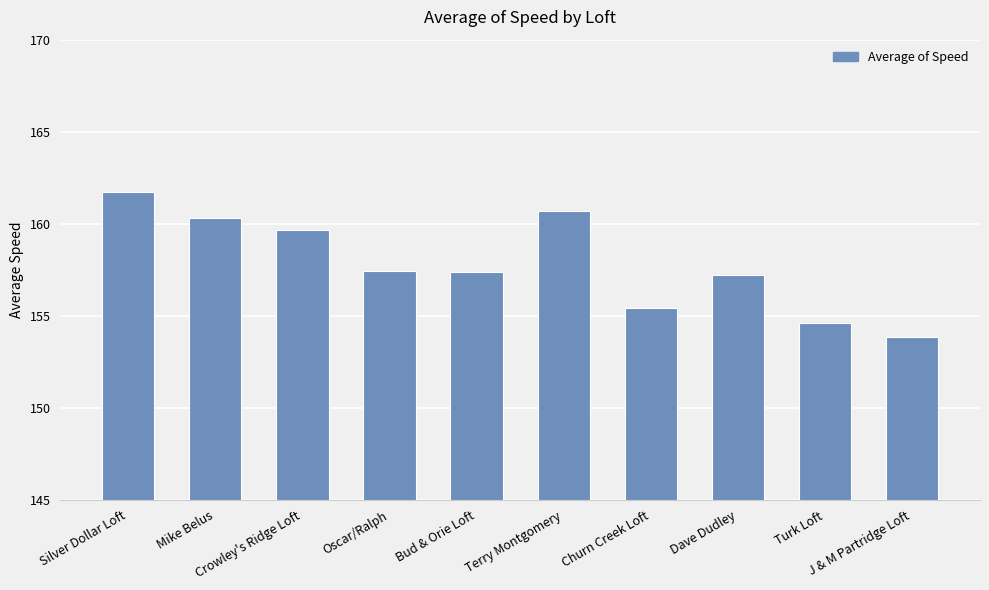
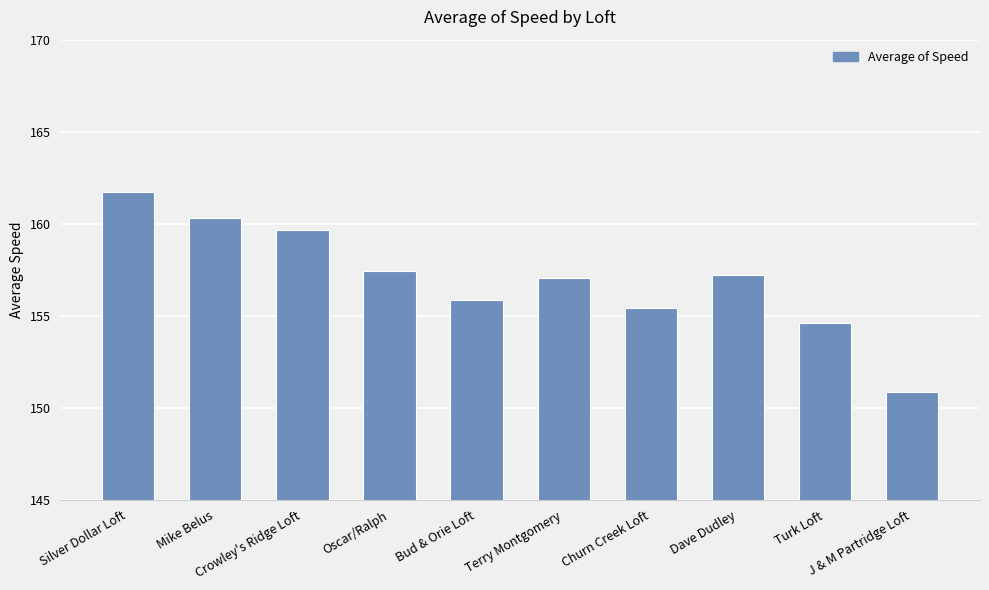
  {
    "Silver Dollar Loft": 161.7,
    "Mike Belus": 160.3,
    "Crowley's Ridge Loft": 159.7,
    "Oscar/Ralph": 157.4,
-   "Bud & Orie Loft": 157.4,
-   "Terry Montgomery": 160.7,
+   "Bud & Orie Loft": 155.9,
+   "Terry Montgomery": 157.0,
    "Churn Creek Loft": 155.4,
    "Dave Dudley": 157.2,
    "Turk Loft": 154.6,
-   "J & M Partridge Loft": 153.9
+   "J & M Partridge Loft": 150.9
  }
